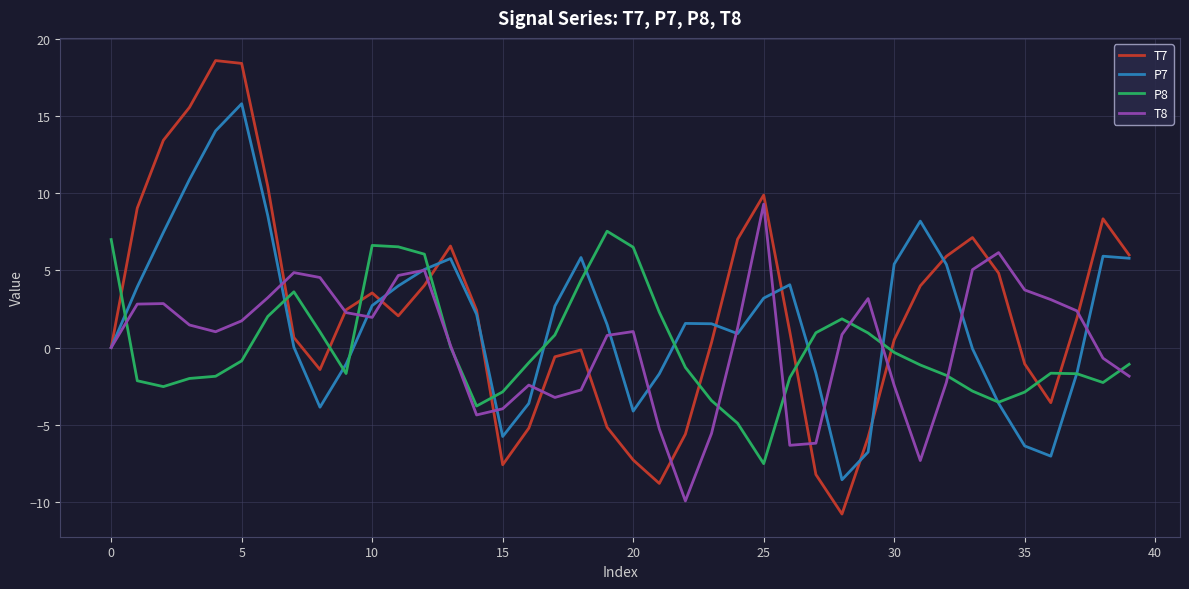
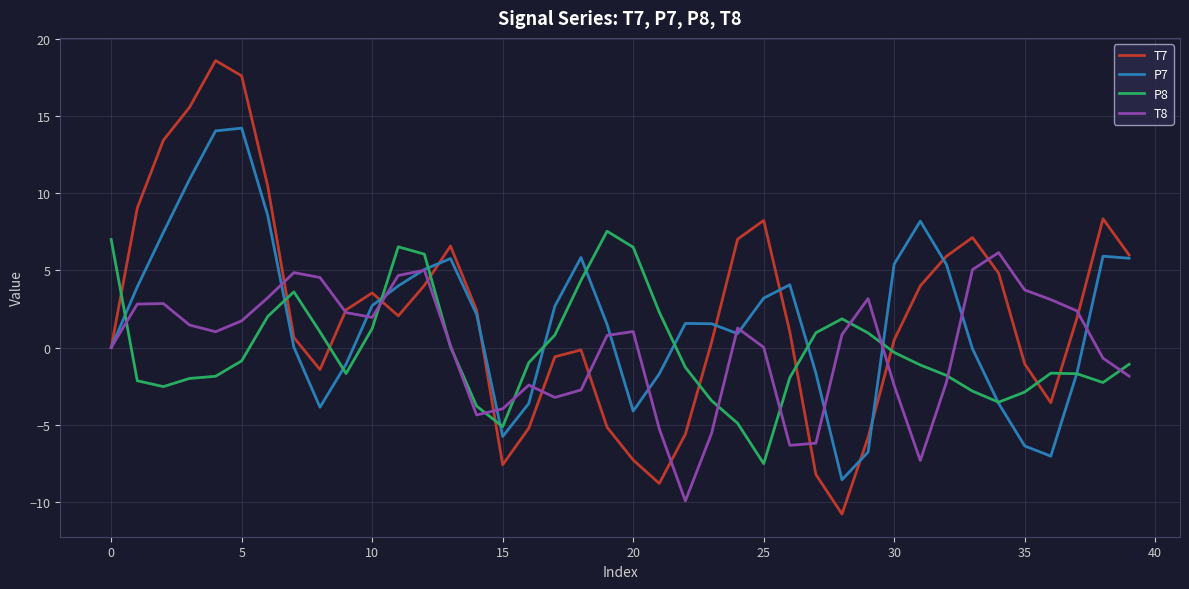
  {
    "T7": {
-     "5": 18.4,
+     "5": 17.6,
      "10": 3.5,
      "15": -7.6,
      "20": -7.3,
-     "25": 9.9,
+     "25": 8.2,
      "30": 0.5,
      "35": -1.1
    },
    "P7": {
-     "5": 15.8,
+     "5": 14.2,
      "10": 2.7,
      "15": -5.8,
      "20": -4.1,
      "25": 3.2,
      "30": 5.4,
      "35": -6.4
    },
    "P8": {
      "0": 7.0,
      "5": -0.9,
-     "10": 6.6,
-     "15": -2.9,
+     "10": 1.2,
+     "15": -5.1,
      "20": 6.5,
      "25": -7.5,
      "30": -0.3,
      "35": -2.9
    },
    "T8": {
      "5": 1.7,
      "10": 2.0,
      "15": -4.0,
      "20": 1.0,
-     "25": 9.3,
+     "25": 0.0,
      "30": -2.5,
      "35": 3.7
    }
  }
